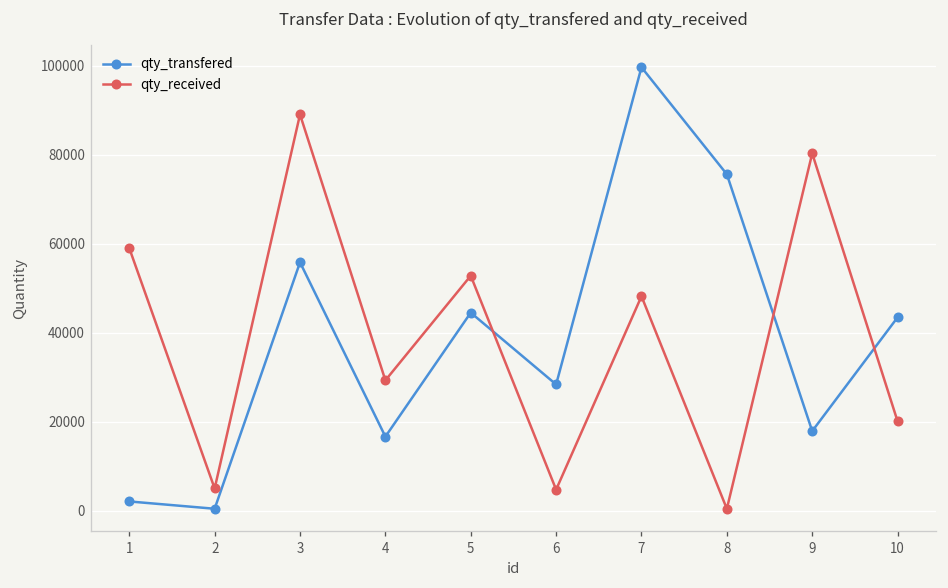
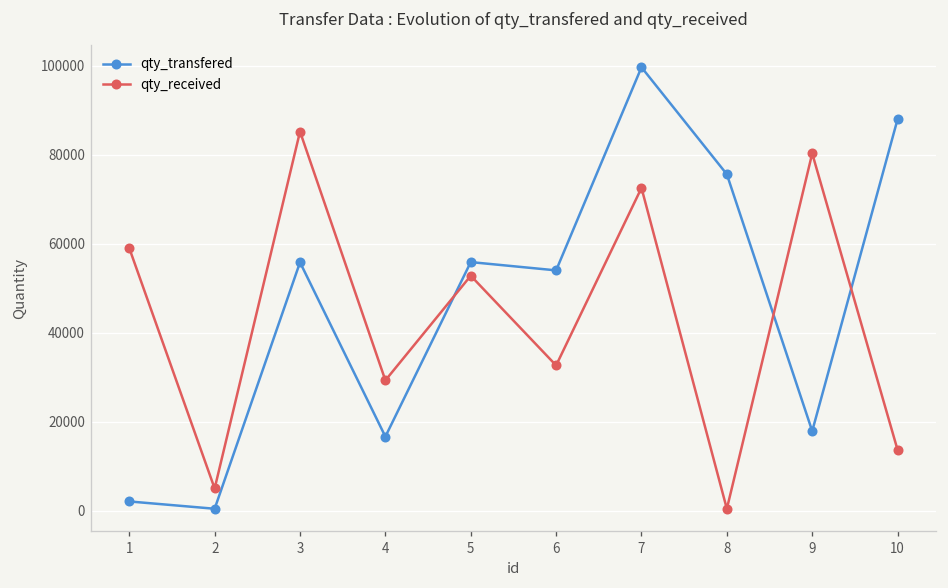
  {
    "qty_transfered": {
      "1": 2000,
      "2": 0,
      "3": 56000,
      "4": 17000,
-     "5": 45000,
-     "6": 28000,
+     "5": 56000,
+     "6": 54000,
      "7": 100000,
      "8": 76000,
      "9": 18000,
-     "10": 43000
+     "10": 88000
    },
    "qty_received": {
      "1": 59000,
      "2": 5000,
-     "3": 89000,
+     "3": 85000,
      "4": 29000,
      "5": 53000,
-     "6": 5000,
-     "7": 48000,
+     "6": 33000,
+     "7": 73000,
      "8": 0,
      "9": 80000,
-     "10": 20000
+     "10": 14000
    }
  }
